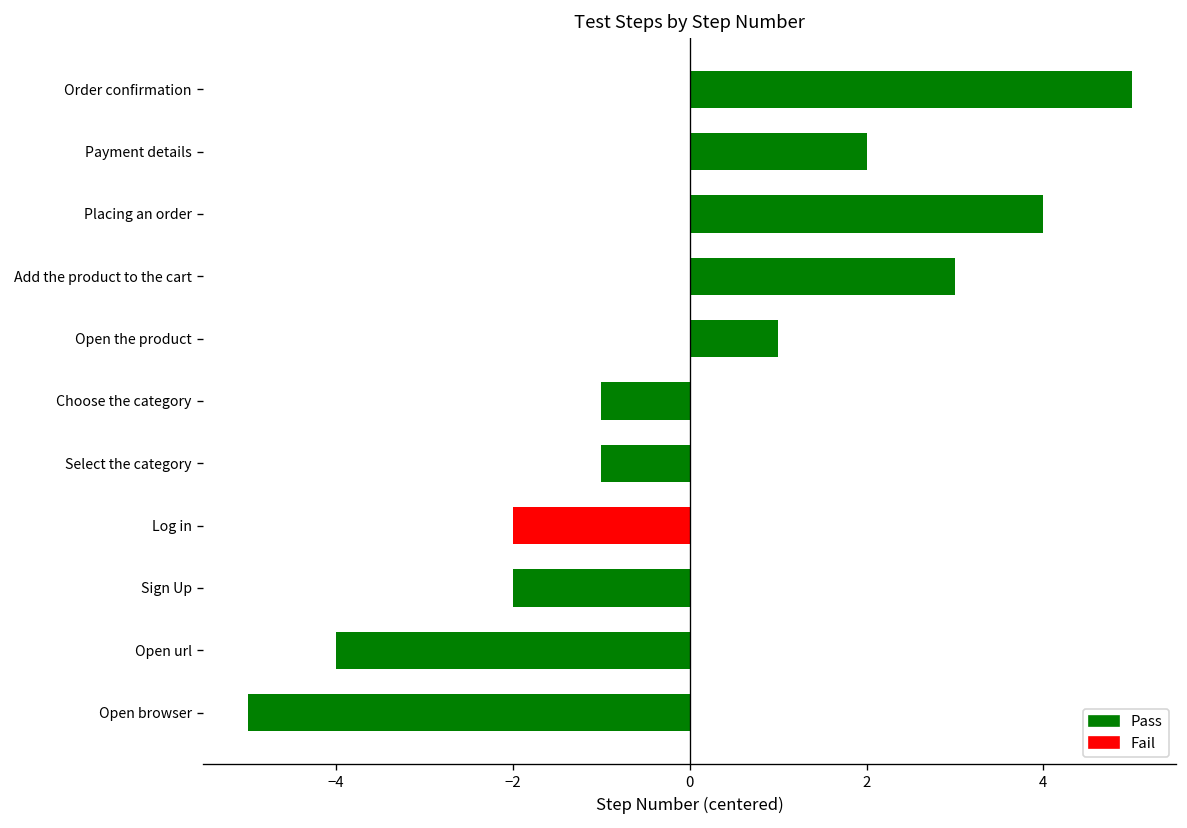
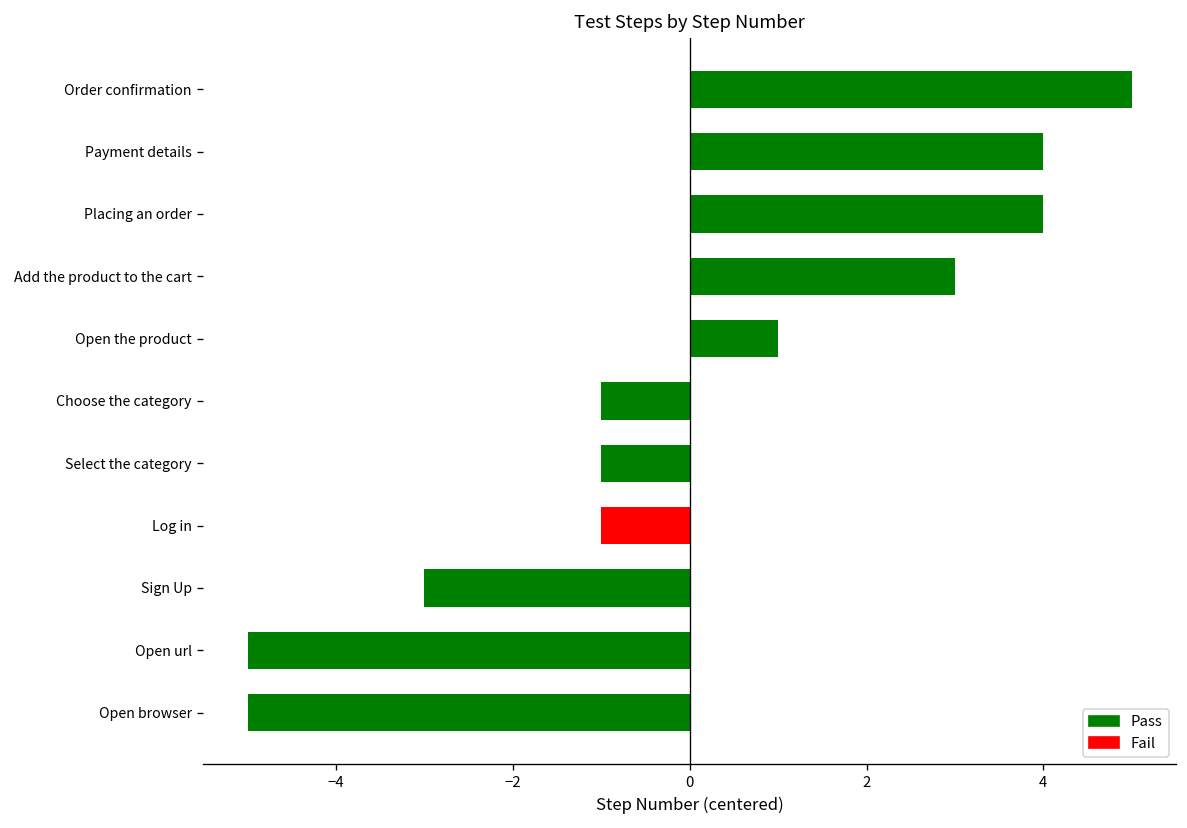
  {
    "Order confirmation": 5.0,
-   "Payment details": 2.0,
+   "Payment details": 4.0,
    "Placing an order": 4.0,
    "Add the product to the cart": 3.0,
    "Open the product": 1.0,
    "Choose the category": -1.0,
    "Select the category": -1.0,
-   "Log in": -2.0,
-   "Sign Up": -2.0,
-   "Open url": -4.0,
+   "Log in": -1.0,
+   "Sign Up": -3.0,
+   "Open url": -5.0,
    "Open browser": -5.0
  }
